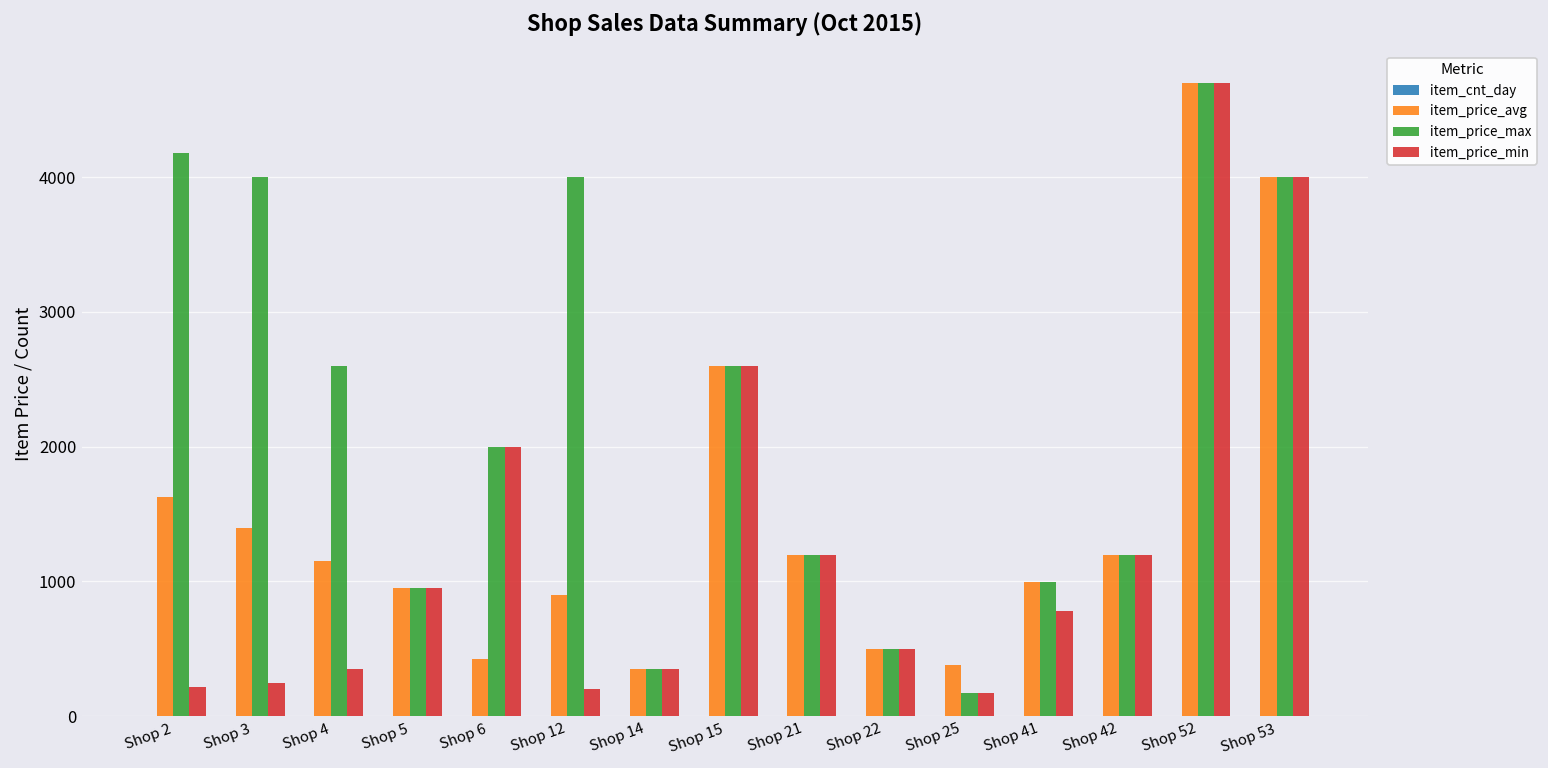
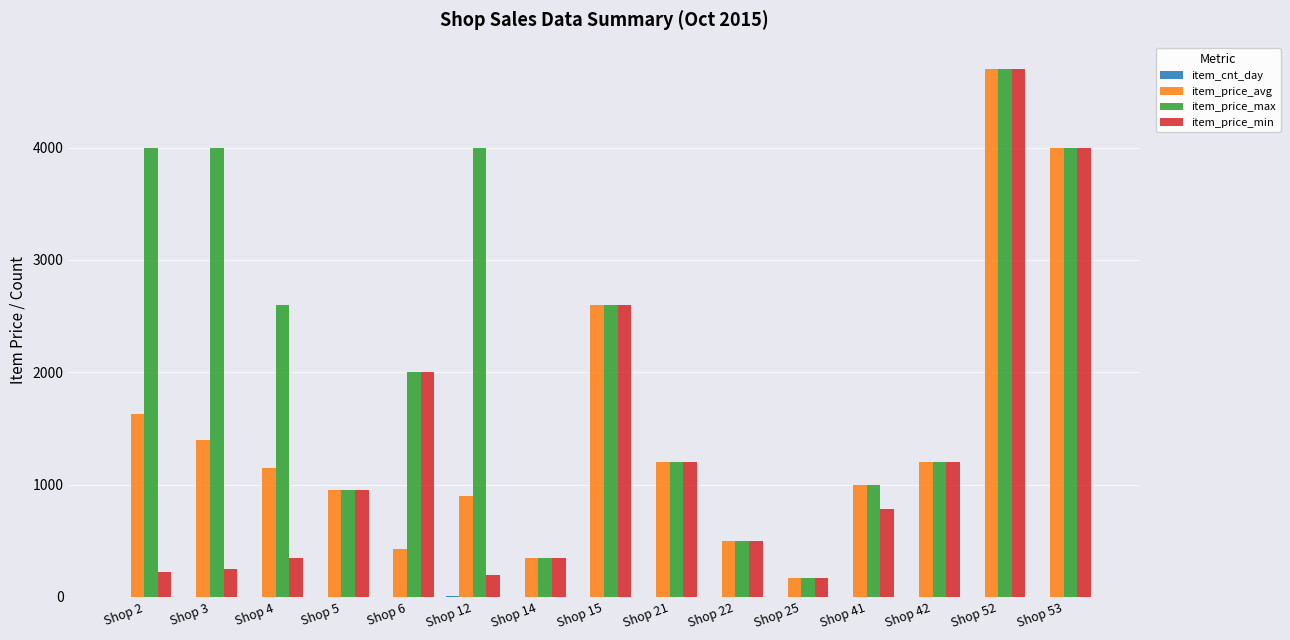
  {
    "item_price_avg": {
      "Shop 2": 1620,
      "Shop 3": 1400,
      "Shop 4": 1150,
      "Shop 5": 950,
      "Shop 6": 420,
      "Shop 12": 900,
      "Shop 14": 350,
      "Shop 15": 2600,
      "Shop 21": 1200,
      "Shop 22": 500,
-     "Shop 25": 380,
+     "Shop 25": 170,
      "Shop 41": 1000,
      "Shop 42": 1200,
      "Shop 52": 4700,
      "Shop 53": 4000
    },
    "item_price_max": {
-     "Shop 2": 4180,
+     "Shop 2": 4000,
      "Shop 3": 4000,
      "Shop 4": 2600,
      "Shop 5": 950,
      "Shop 6": 2000,
      "Shop 12": 4000,
      "Shop 14": 350,
      "Shop 15": 2600,
      "Shop 21": 1200,
      "Shop 22": 500,
      "Shop 25": 170,
      "Shop 41": 1000,
      "Shop 42": 1200,
      "Shop 52": 4700,
      "Shop 53": 4000
    },
    "item_price_min": {
      "Shop 2": 220,
      "Shop 3": 250,
      "Shop 4": 350,
      "Shop 5": 950,
      "Shop 6": 2000,
      "Shop 12": 200,
      "Shop 14": 350,
      "Shop 15": 2600,
      "Shop 21": 1200,
      "Shop 22": 500,
      "Shop 25": 170,
      "Shop 41": 780,
      "Shop 42": 1200,
      "Shop 52": 4700,
      "Shop 53": 4000
    }
  }
